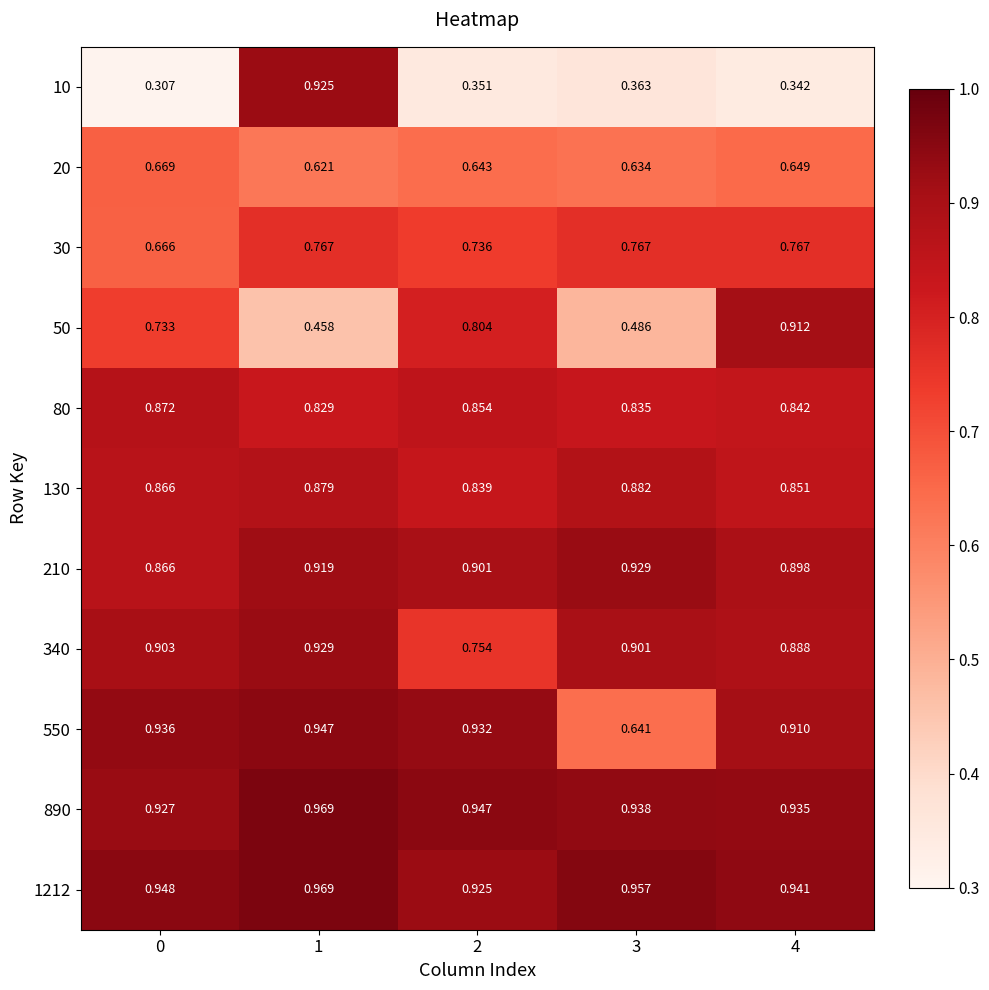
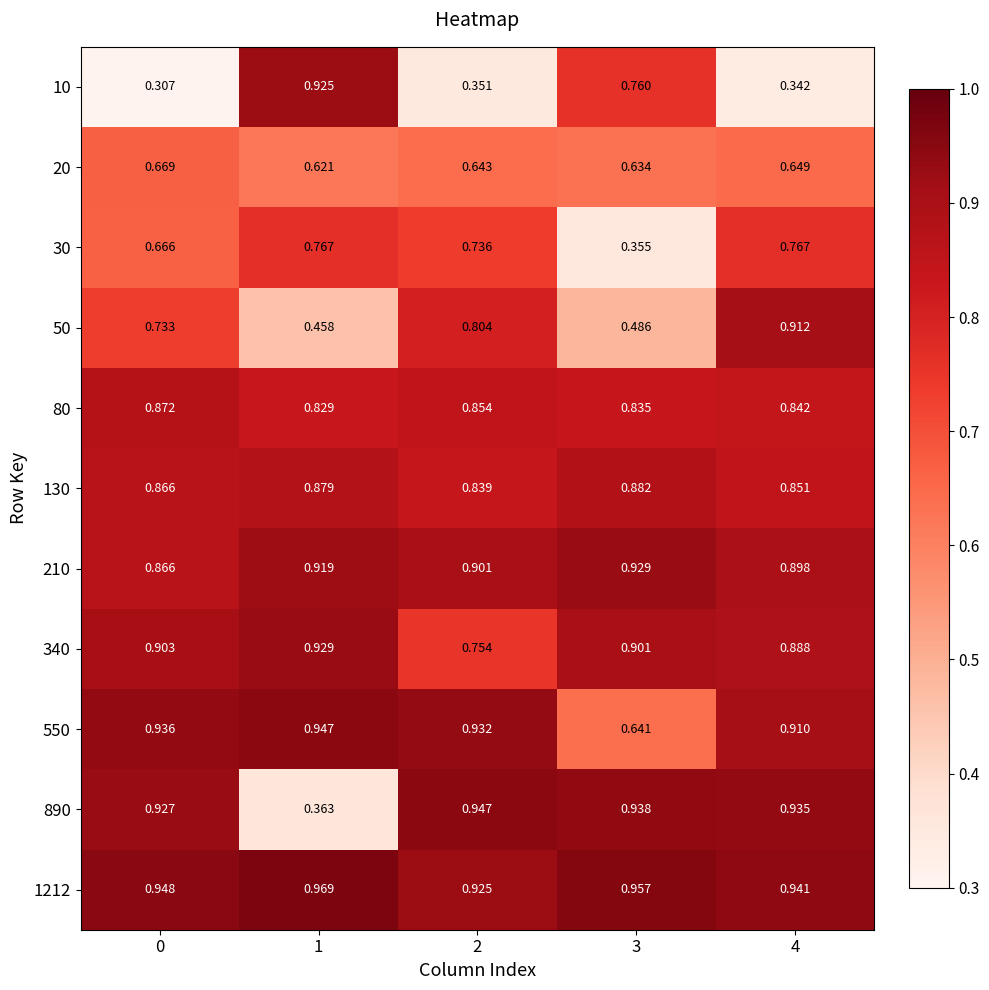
  {
    "10": {
      "0": 0.307,
      "1": 0.925,
      "2": 0.351,
-     "3": 0.363,
+     "3": 0.760,
      "4": 0.342
    },
    "20": {
      "0": 0.669,
      "1": 0.621,
      "2": 0.643,
      "3": 0.634,
      "4": 0.649
    },
    "30": {
      "0": 0.666,
      "1": 0.767,
      "2": 0.736,
-     "3": 0.767,
+     "3": 0.355,
      "4": 0.767
    },
    "50": {
      "0": 0.733,
      "1": 0.458,
      "2": 0.804,
      "3": 0.486,
      "4": 0.912
    },
    "80": {
      "0": 0.872,
      "1": 0.829,
      "2": 0.854,
      "3": 0.835,
      "4": 0.842
    },
    "130": {
      "0": 0.866,
      "1": 0.879,
      "2": 0.839,
      "3": 0.882,
      "4": 0.851
    },
    "210": {
      "0": 0.866,
      "1": 0.919,
      "2": 0.901,
      "3": 0.929,
      "4": 0.898
    },
    "340": {
      "0": 0.903,
      "1": 0.929,
      "2": 0.754,
      "3": 0.901,
      "4": 0.888
    },
    "550": {
      "0": 0.936,
      "1": 0.947,
      "2": 0.932,
      "3": 0.641,
      "4": 0.910
    },
    "890": {
      "0": 0.927,
-     "1": 0.969,
+     "1": 0.363,
      "2": 0.947,
      "3": 0.938,
      "4": 0.935
    },
    "1212": {
      "0": 0.948,
      "1": 0.969,
      "2": 0.925,
      "3": 0.957,
      "4": 0.941
    }
  }
